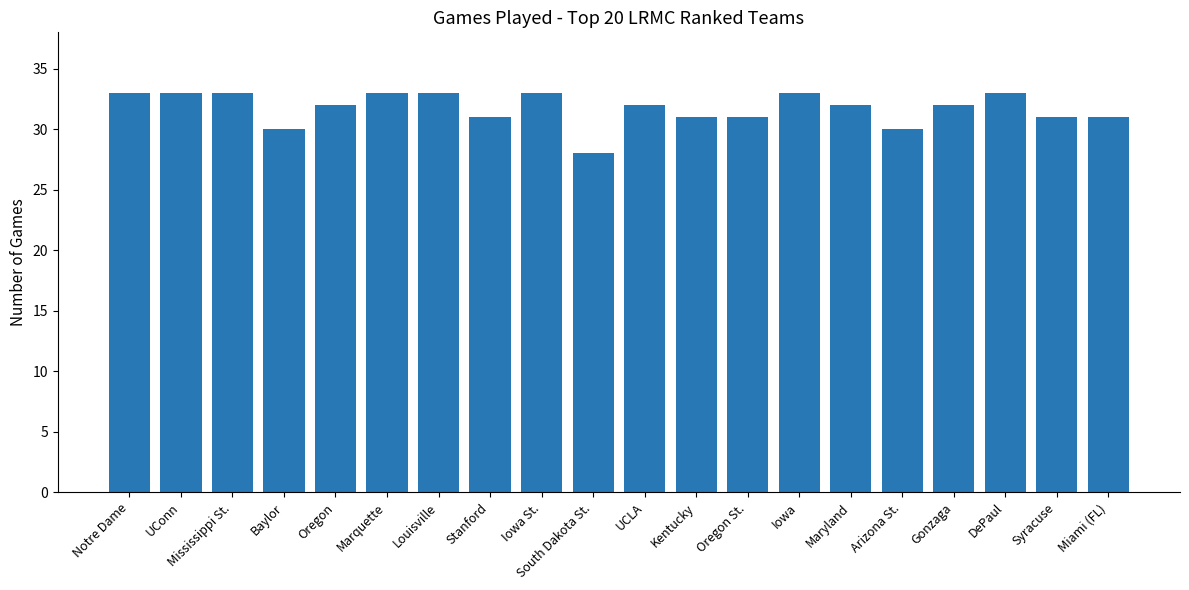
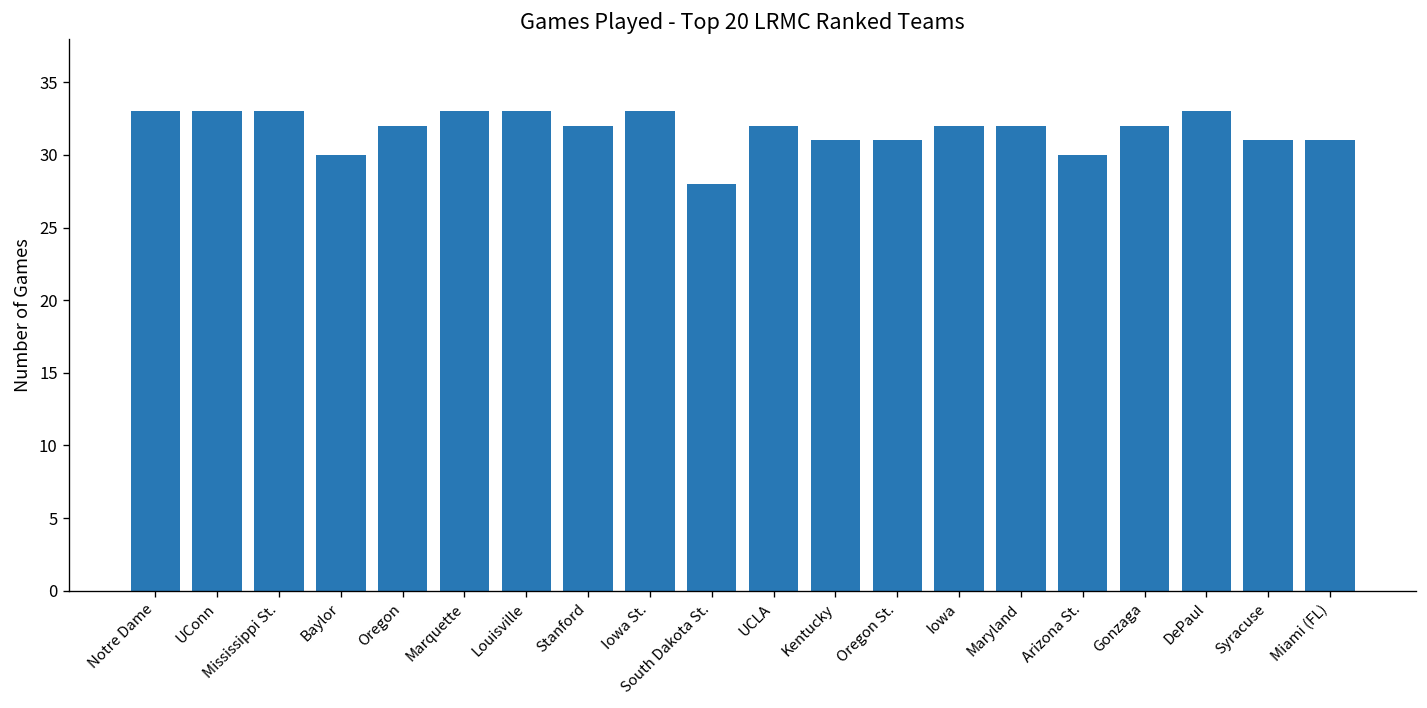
  {
    "Notre Dame": 33,
    "UConn": 33,
    "Mississippi St.": 33,
    "Baylor": 30,
    "Oregon": 32,
    "Marquette": 33,
    "Louisville": 33,
-   "Stanford": 31,
+   "Stanford": 32,
    "Iowa St.": 33,
    "South Dakota St.": 28,
    "UCLA": 32,
    "Kentucky": 31,
    "Oregon St.": 31,
-   "Iowa": 33,
+   "Iowa": 32,
    "Maryland": 32,
    "Arizona St.": 30,
    "Gonzaga": 32,
    "DePaul": 33,
    "Syracuse": 31,
    "Miami (FL)": 31
  }
